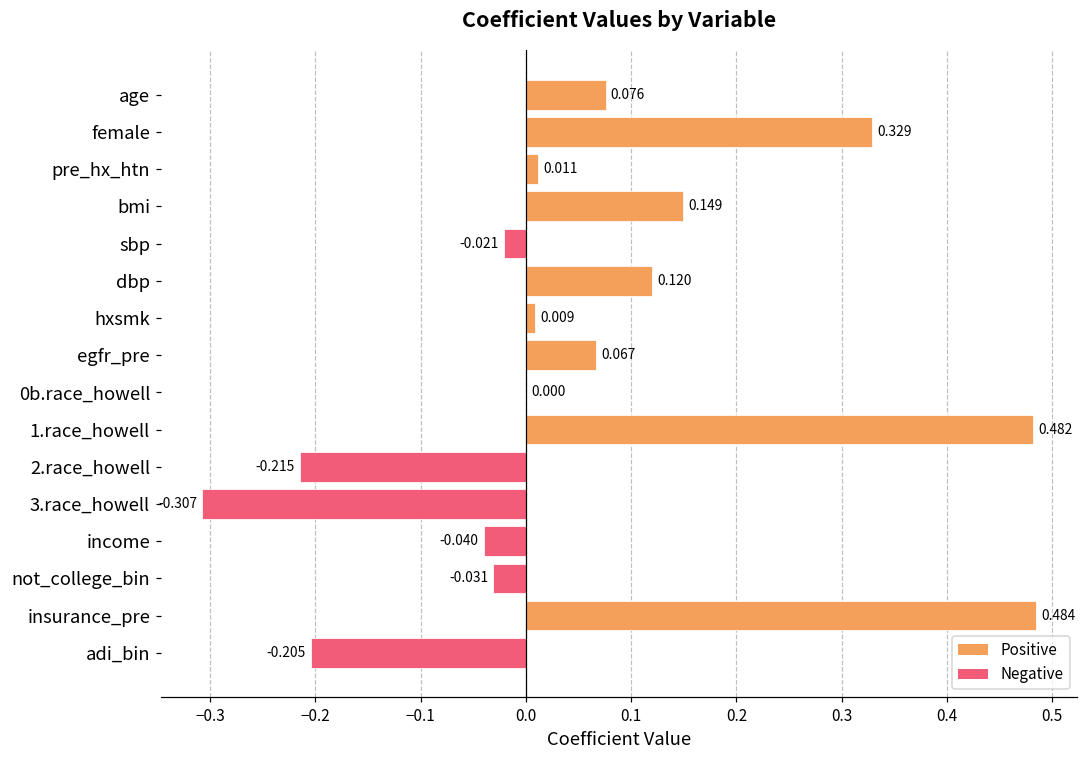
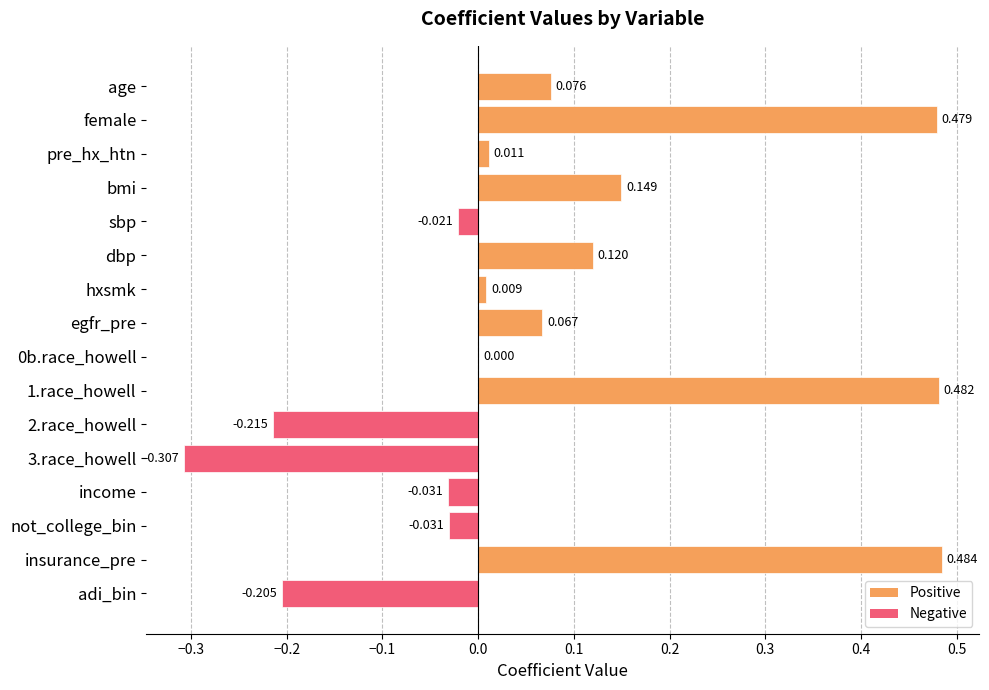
  {
    "age": 0.076,
-   "female": 0.329,
+   "female": 0.479,
    "pre_hx_htn": 0.011,
    "bmi": 0.149,
    "sbp": -0.021,
    "dbp": 0.120,
    "hxsmk": 0.009,
    "egfr_pre": 0.067,
    "0b.race_howell": 0.000,
    "1.race_howell": 0.482,
    "2.race_howell": -0.215,
    "3.race_howell": -0.307,
-   "income": -0.040,
+   "income": -0.031,
    "not_college_bin": -0.031,
    "insurance_pre": 0.484,
    "adi_bin": -0.205
  }
